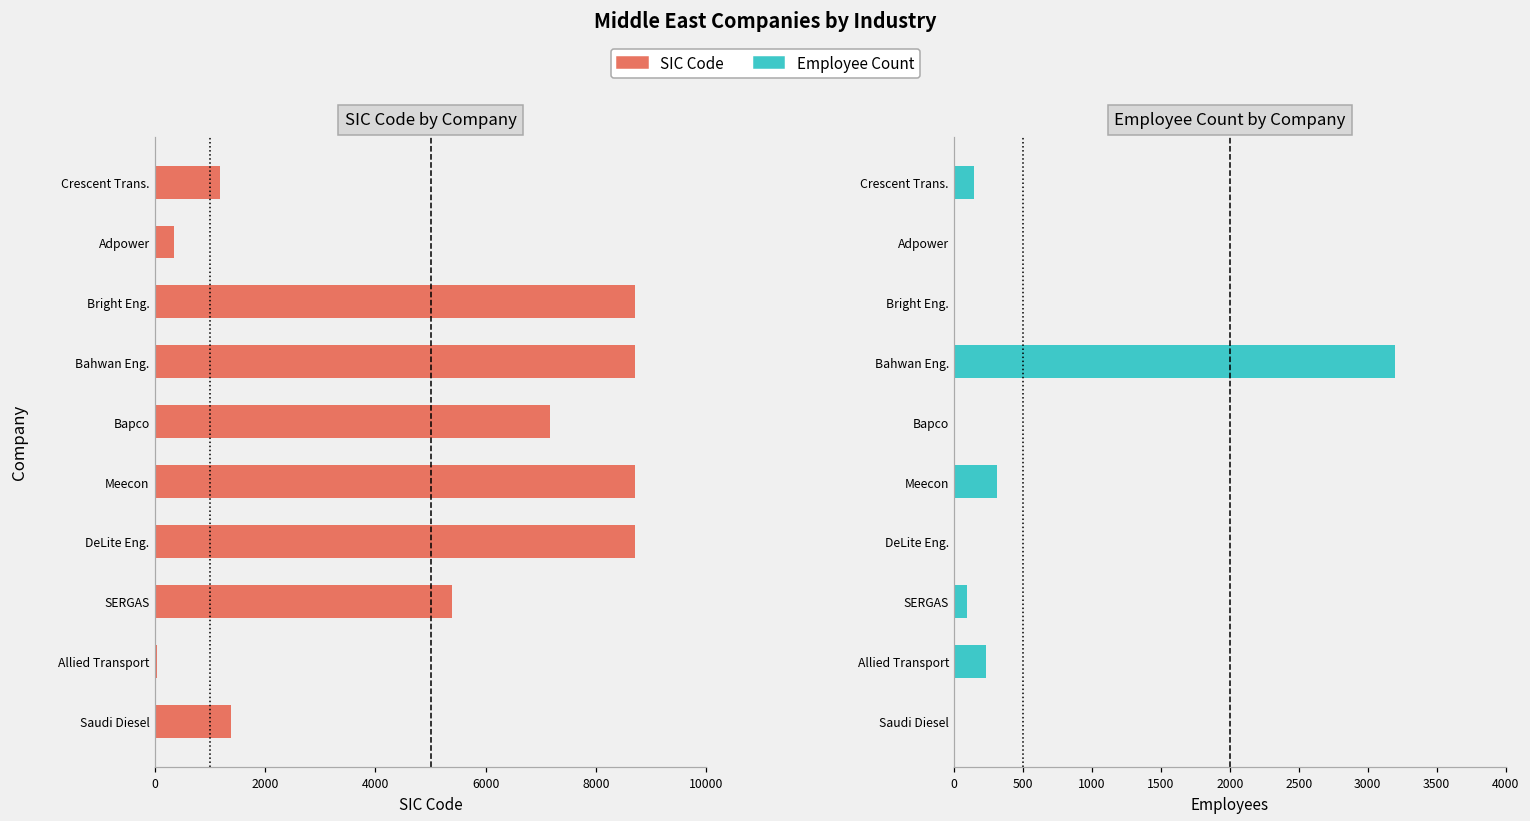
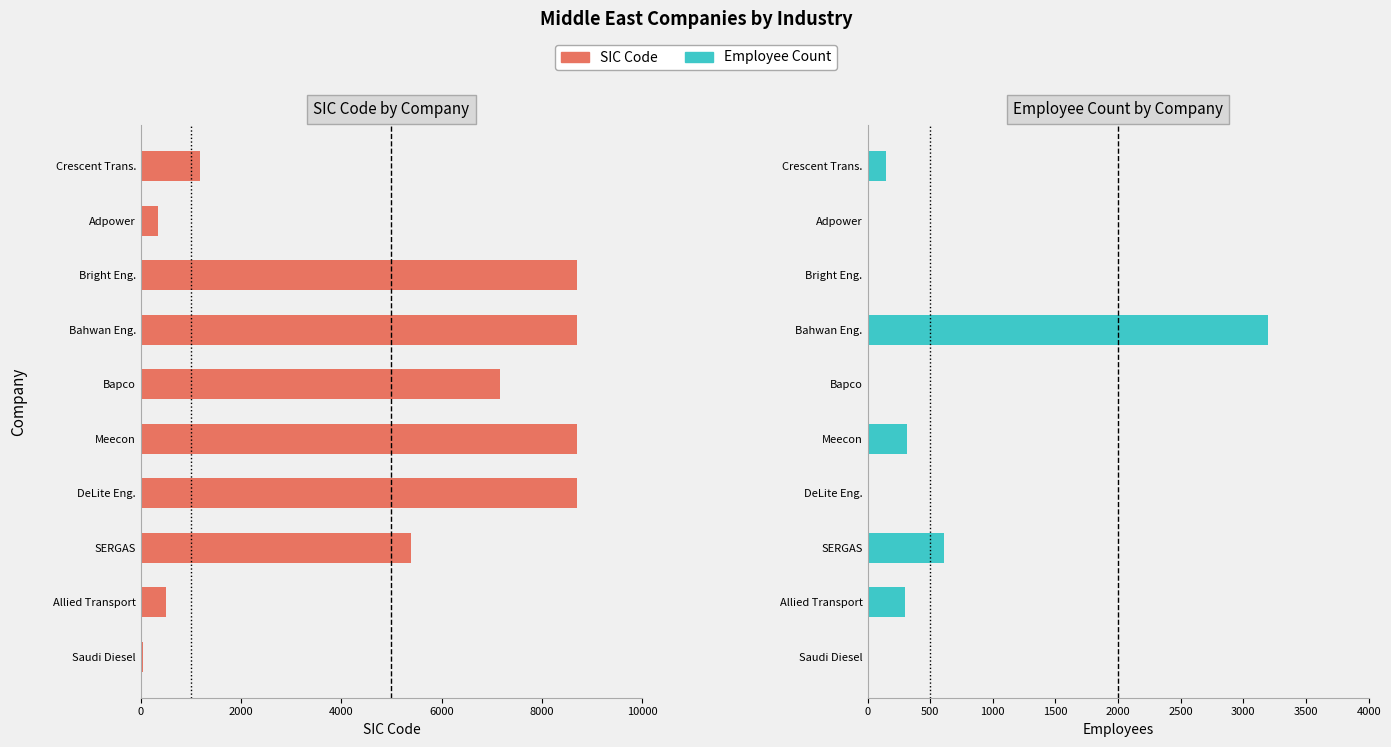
  {
    "SIC Code by Company": {
      "Crescent Trans.": 1200,
      "Adpower": 300,
      "Bright Eng.": 8700,
      "Bahwan Eng.": 8700,
      "Bapco": 7200,
      "Meecon": 8700,
      "DeLite Eng.": 8700,
      "SERGAS": 5400,
-     "Allied Transport": 0,
-     "Saudi Diesel": 1400
+     "Allied Transport": 500,
+     "Saudi Diesel": 0
    },
    "Employee Count by Company": {
      "Crescent Trans.": 150,
      "Adpower": 0,
      "Bright Eng.": 0,
      "Bahwan Eng.": 3200,
      "Bapco": 0,
      "Meecon": 310,
      "DeLite Eng.": 0,
-     "SERGAS": 90,
-     "Allied Transport": 230,
+     "SERGAS": 610,
+     "Allied Transport": 300,
      "Saudi Diesel": 0
    }
  }
